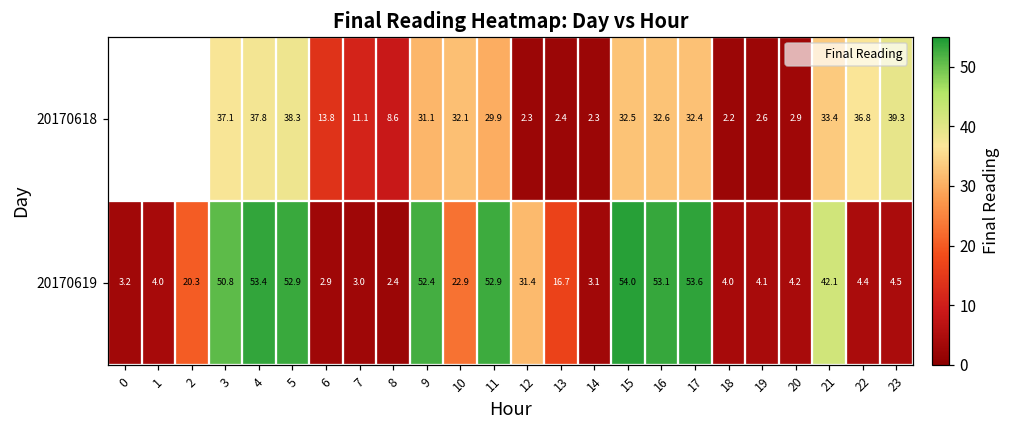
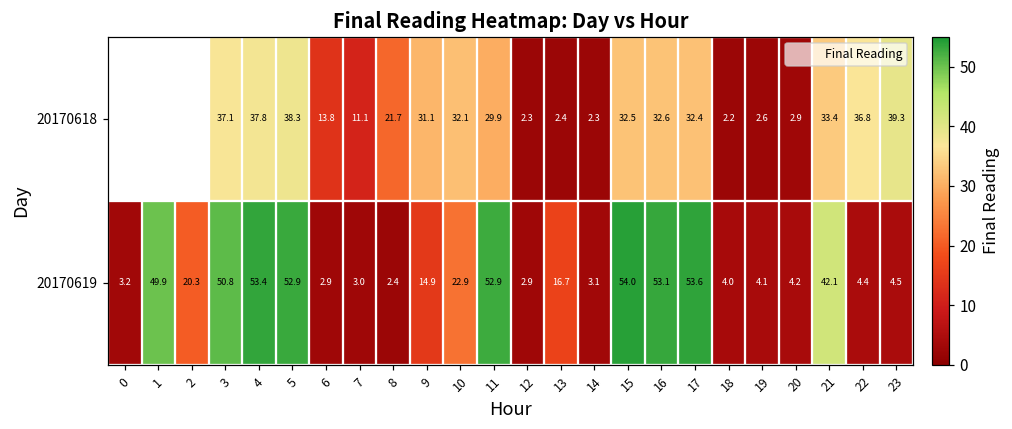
  {
    "20170618": {
      "3": 37.1,
      "4": 37.8,
      "5": 38.3,
      "6": 13.8,
      "7": 11.1,
-     "8": 8.6,
+     "8": 21.7,
      "9": 31.1,
      "10": 32.1,
      "11": 29.9,
      "12": 2.3,
      "13": 2.4,
      "14": 2.3,
      "15": 32.5,
      "16": 32.6,
      "17": 32.4,
      "18": 2.2,
      "19": 2.6,
      "20": 2.9,
      "21": 33.4,
      "22": 36.8,
      "23": 39.3
    },
    "20170619": {
      "0": 3.2,
-     "1": 4.0,
+     "1": 49.9,
      "2": 20.3,
      "3": 50.8,
      "4": 53.4,
      "5": 52.9,
      "6": 2.9,
      "7": 3.0,
      "8": 2.4,
-     "9": 52.4,
+     "9": 14.9,
      "10": 22.9,
      "11": 52.9,
-     "12": 31.4,
+     "12": 2.9,
      "13": 16.7,
      "14": 3.1,
      "15": 54.0,
      "16": 53.1,
      "17": 53.6,
      "18": 4.0,
      "19": 4.1,
      "20": 4.2,
      "21": 42.1,
      "22": 4.4,
      "23": 4.5
    }
  }
